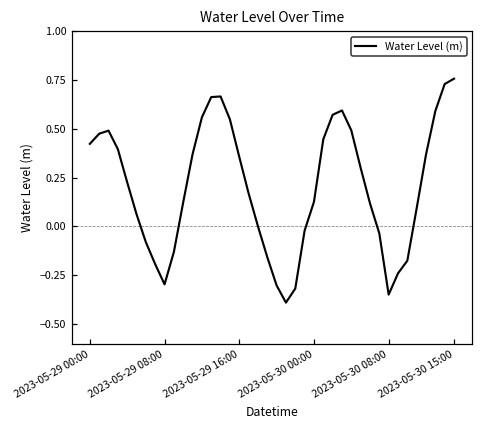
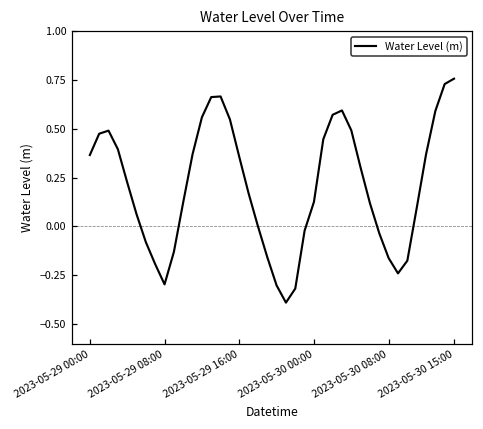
  {
-   "2023-05-29 00:00": 0.42,
+   "2023-05-29 00:00": 0.37,
    "2023-05-29 08:00": -0.30,
    "2023-05-29 16:00": 0.36,
    "2023-05-30 00:00": 0.13,
-   "2023-05-30 08:00": -0.35,
+   "2023-05-30 08:00": -0.16,
    "2023-05-30 15:00": 0.76
  }
